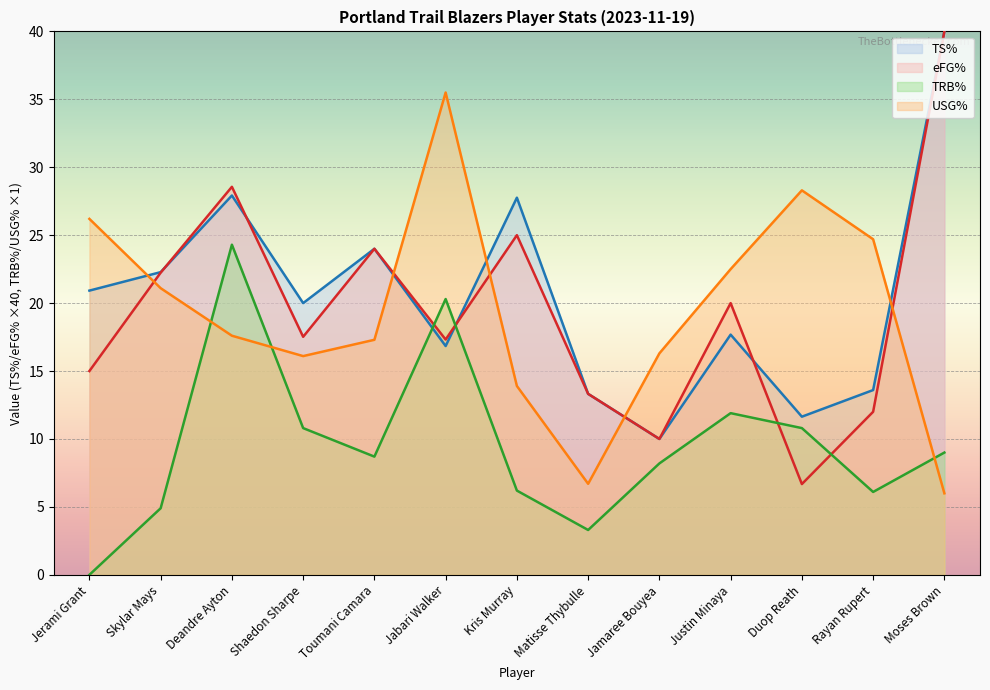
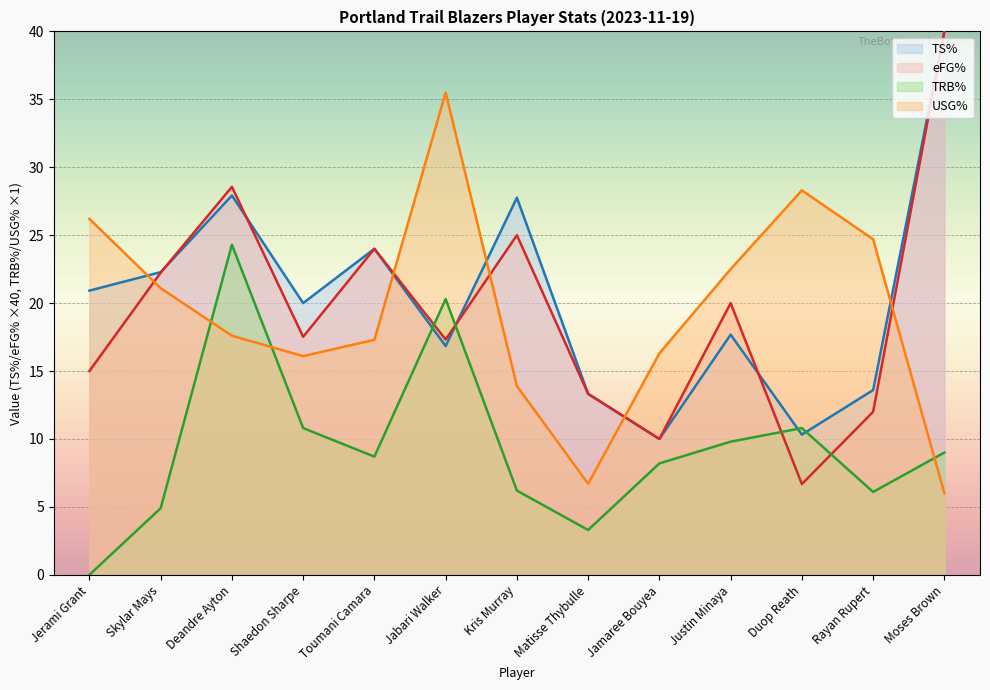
  {
    "TS%": {
      "Jerami Grant": 20.9,
      "Deandre Ayton": 27.9,
      "Shaedon Sharpe": 20.0,
      "Jabari Walker": 16.8,
      "Kris Murray": 27.8,
      "Justin Minaya": 17.7,
-     "Duop Reath": 11.6,
+     "Duop Reath": 10.3,
      "Rayan Rupert": 13.6
    },
    "TRB%": {
      "Jerami Grant": 0.0,
      "Skylar Mays": 4.9,
      "Deandre Ayton": 24.3,
      "Shaedon Sharpe": 10.8,
      "Toumani Camara": 8.7,
      "Jabari Walker": 20.3,
      "Kris Murray": 6.2,
      "Matisse Thybulle": 3.3,
      "Jamaree Bouyea": 8.2,
-     "Justin Minaya": 11.9,
+     "Justin Minaya": 9.8,
      "Duop Reath": 10.8,
      "Rayan Rupert": 6.1,
      "Moses Brown": 9.0
    }
  }
